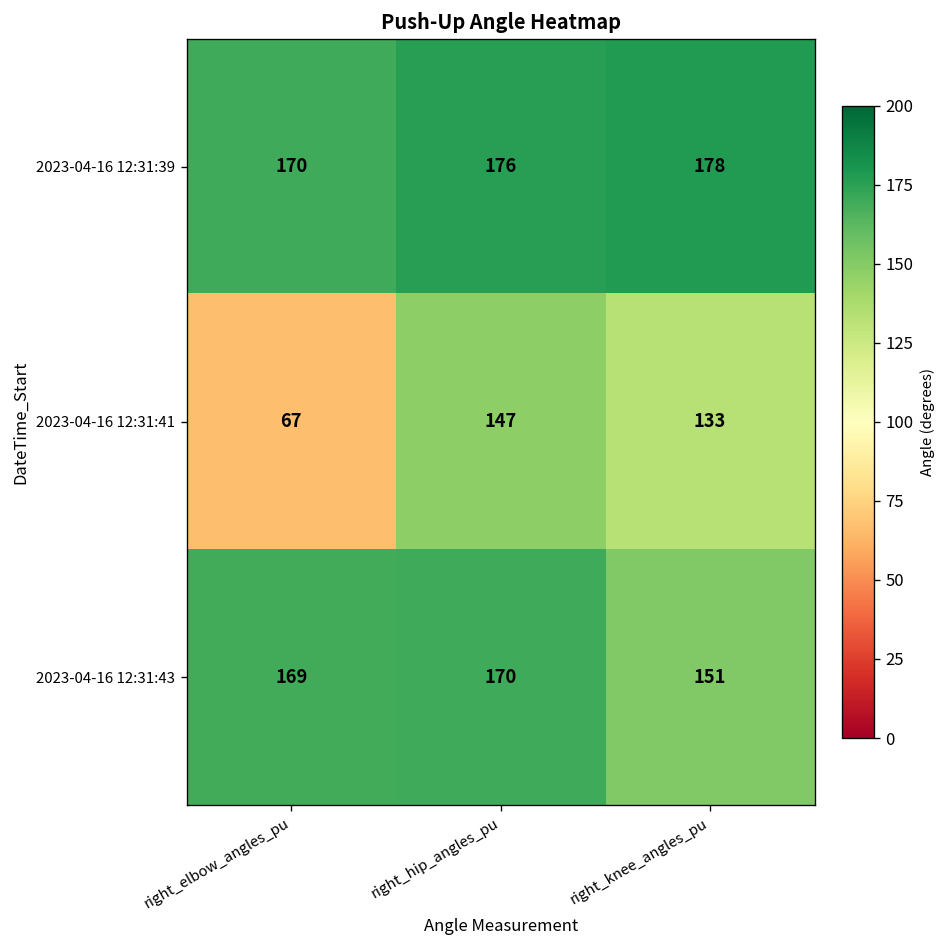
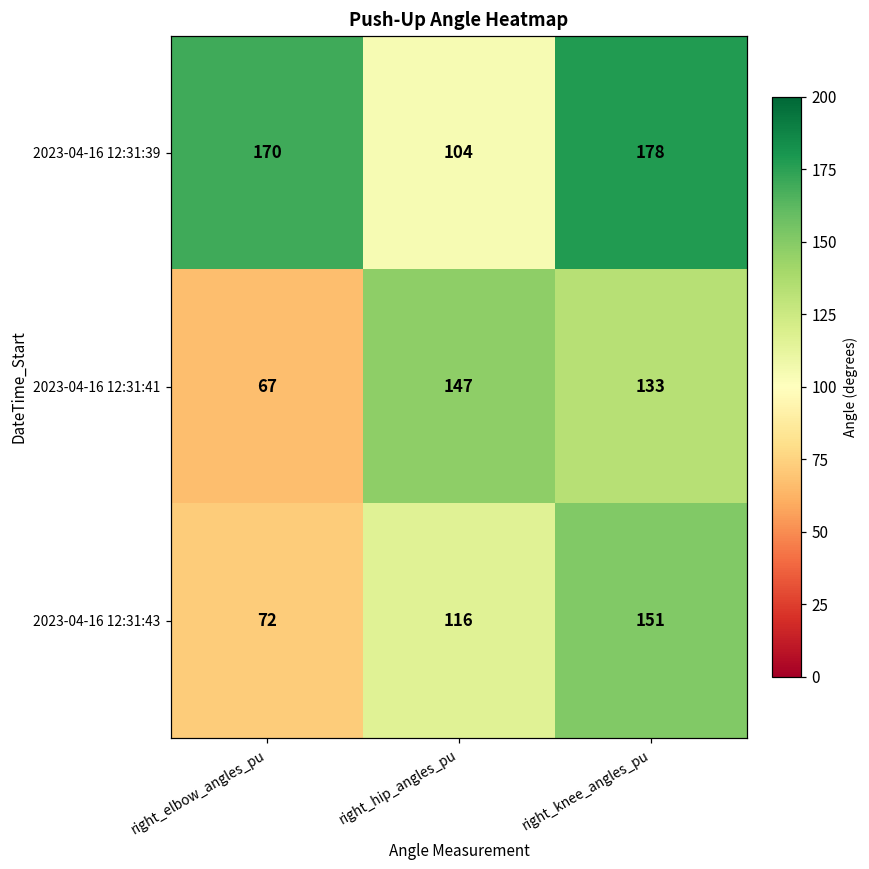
  {
    "2023-04-16 12:31:39": {
      "right_elbow_angles_pu": 170,
-     "right_hip_angles_pu": 176,
+     "right_hip_angles_pu": 104,
      "right_knee_angles_pu": 178
    },
    "2023-04-16 12:31:41": {
      "right_elbow_angles_pu": 67,
      "right_hip_angles_pu": 147,
      "right_knee_angles_pu": 133
    },
    "2023-04-16 12:31:43": {
-     "right_elbow_angles_pu": 169,
-     "right_hip_angles_pu": 170,
+     "right_elbow_angles_pu": 72,
+     "right_hip_angles_pu": 116,
      "right_knee_angles_pu": 151
    }
  }
